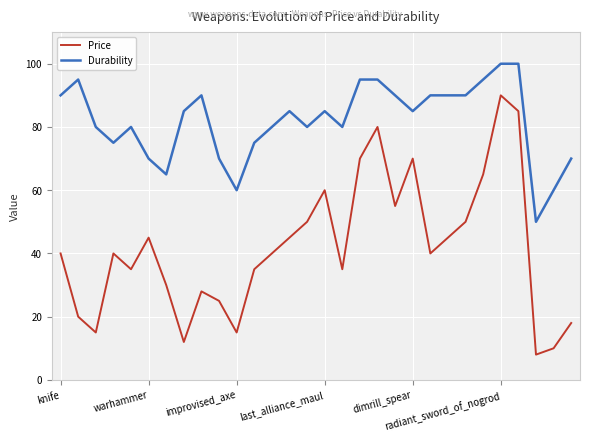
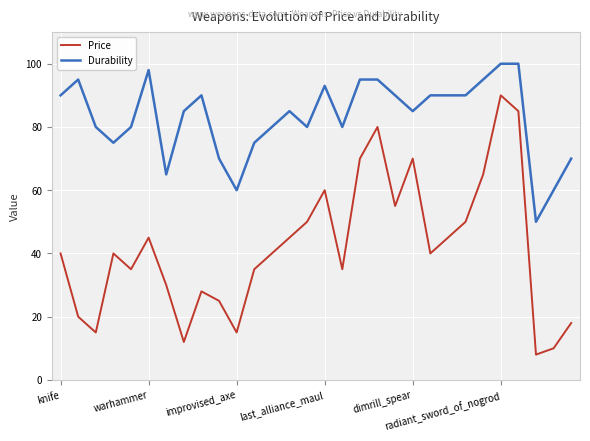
  {
    "Price": {
      "knife": 40,
      "warhammer": 45,
      "improvised_axe": 15,
      "last_alliance_maul": 60,
      "dimrill_spear": 70,
      "radiant_sword_of_nogrod": 90
    },
    "Durability": {
      "knife": 90,
-     "warhammer": 70,
+     "warhammer": 98,
      "improvised_axe": 60,
-     "last_alliance_maul": 85,
+     "last_alliance_maul": 93,
      "dimrill_spear": 85,
      "radiant_sword_of_nogrod": 100
    }
  }
